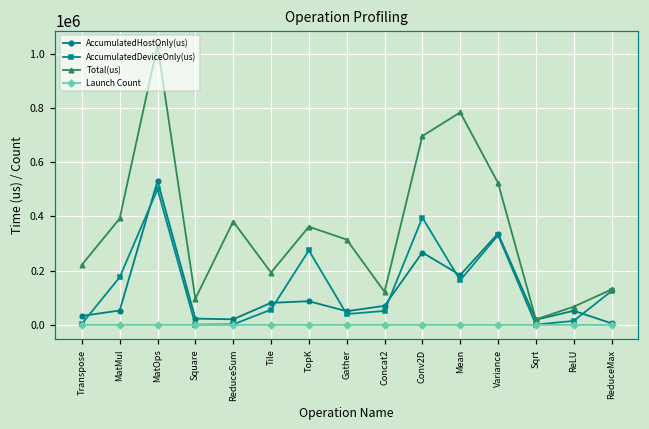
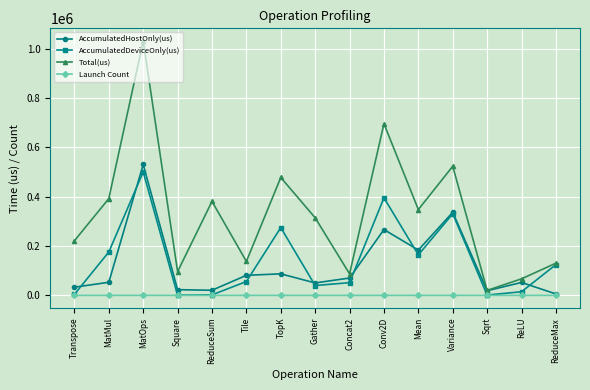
  {
    "Total(us)": {
      "Transpose": 220000,
      "MatMul": 390000,
      "Square": 100000,
      "ReduceSum": 380000,
-     "Tile": 190000,
-     "TopK": 360000,
+     "Tile": 140000,
+     "TopK": 480000,
      "Gather": 310000,
-     "Concat2": 120000,
+     "Concat2": 90000,
      "Conv2D": 700000,
-     "Mean": 780000,
+     "Mean": 350000,
      "Variance": 520000,
      "ReLU": 70000
    },
    "Launch Count": {
      "MatMul": 0,
      "MatOps": 0,
      "Tile": 0,
      "TopK": 0,
      "Gather": 0,
      "Concat2": 0,
      "Conv2D": 0,
      "Mean": 0,
      "Variance": 0,
      "ReLU": 0
    }
  }
